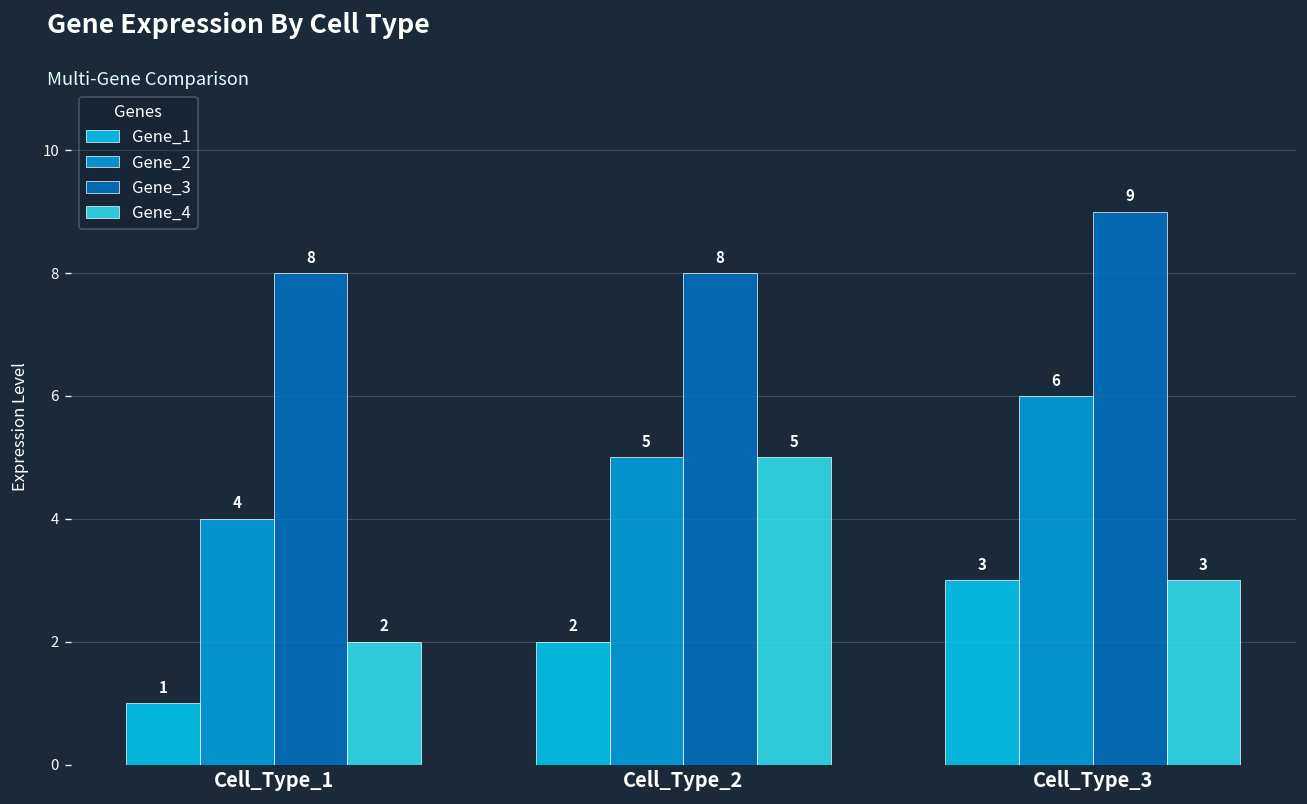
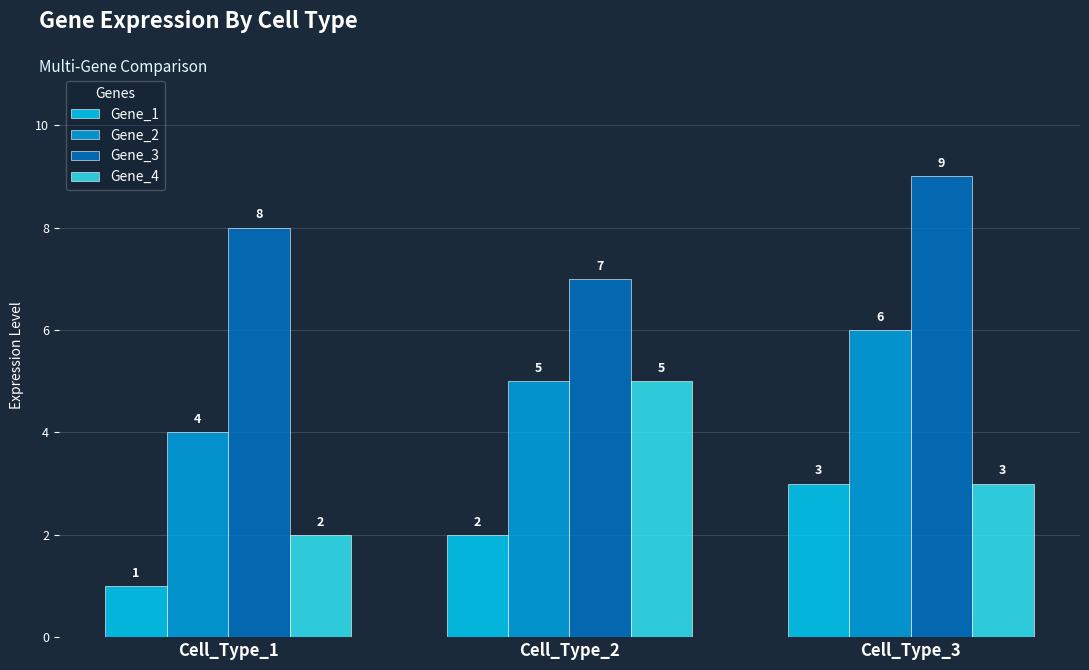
  {
    "Gene_3": {
      "Cell_Type_1": 8,
-     "Cell_Type_2": 8,
+     "Cell_Type_2": 7,
      "Cell_Type_3": 9
    }
  }
